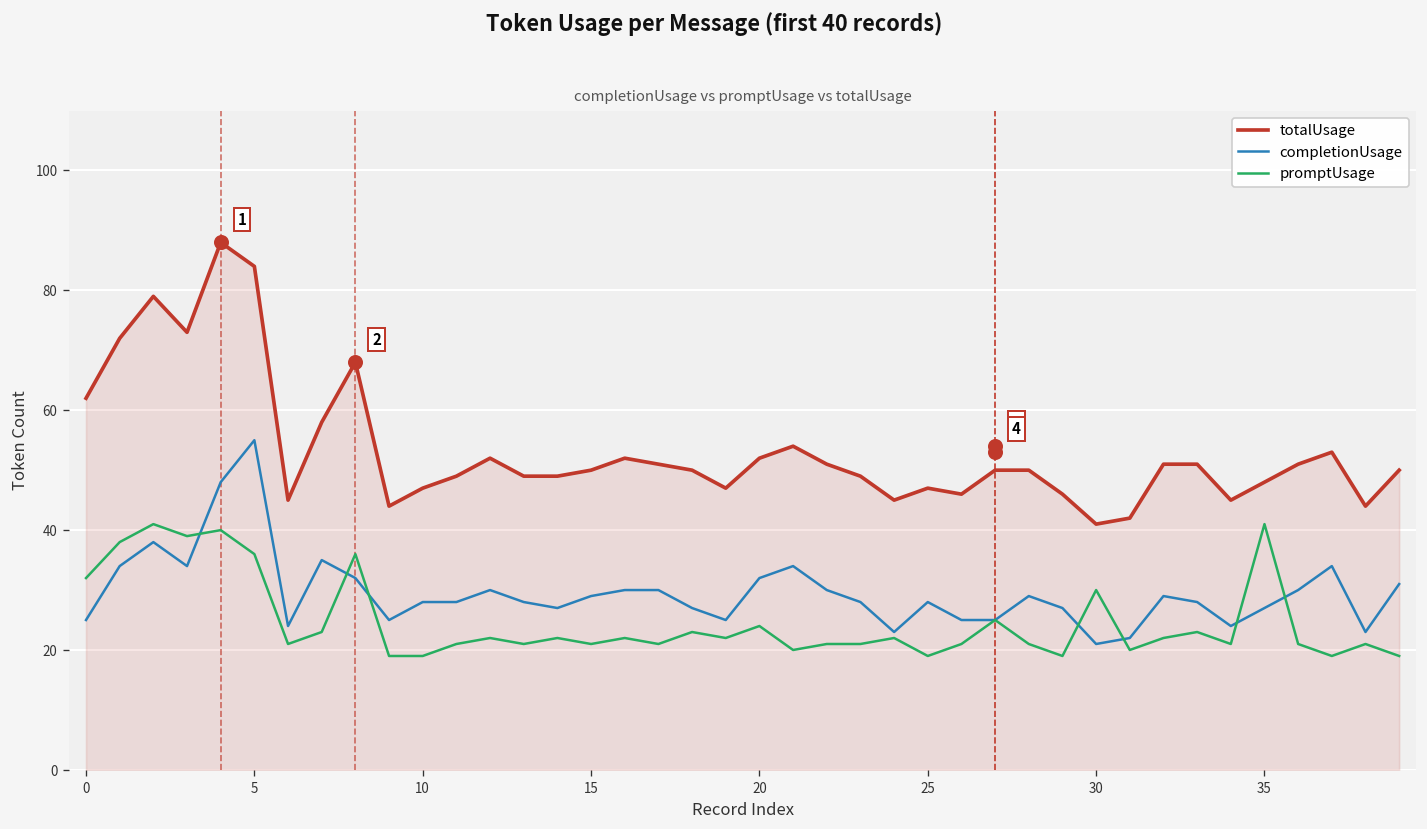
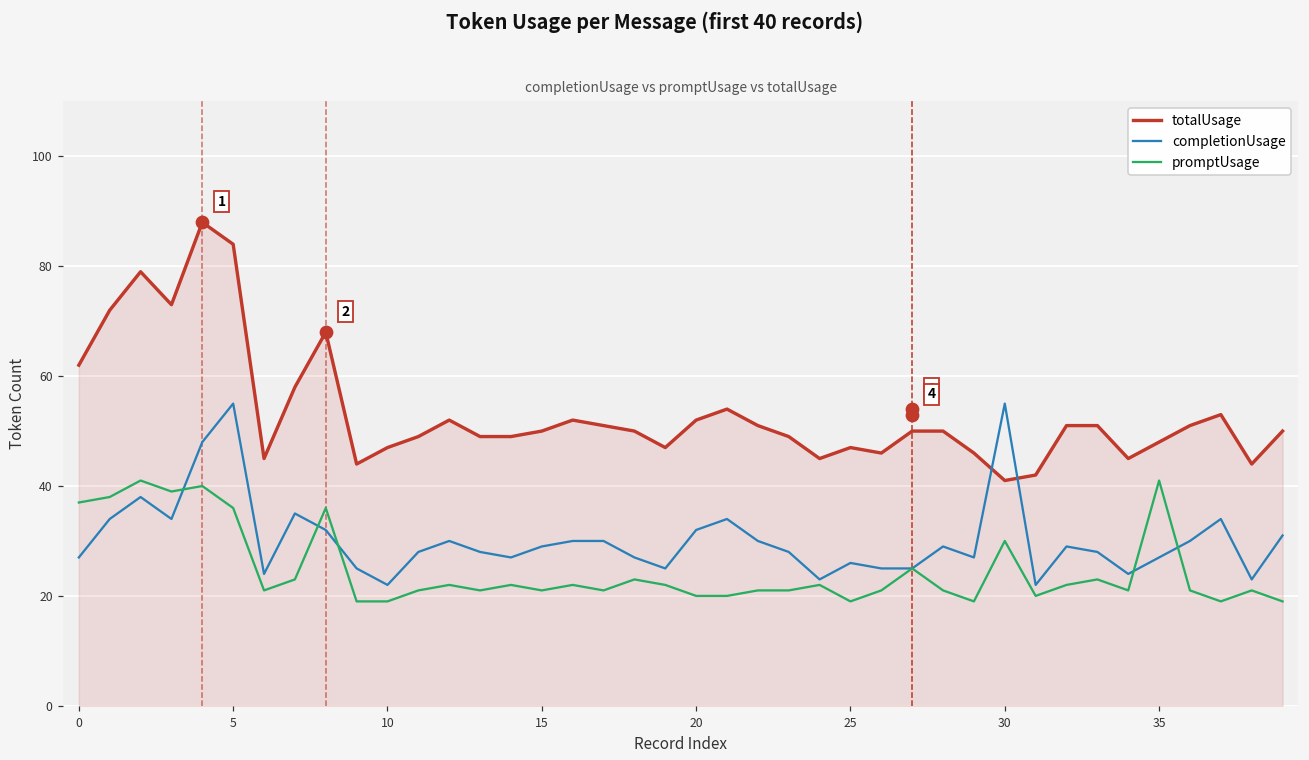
  {
    "completionUsage": {
-     "0": 25,
+     "0": 27,
      "5": 55,
-     "10": 28,
+     "10": 22,
      "15": 29,
      "20": 32,
-     "25": 28,
-     "30": 21,
+     "25": 26,
+     "30": 55,
      "35": 27
    },
    "promptUsage": {
-     "0": 32,
+     "0": 37,
      "5": 36,
      "10": 19,
      "15": 21,
-     "20": 24,
+     "20": 20,
      "25": 19,
      "30": 30,
      "35": 41
    }
  }
